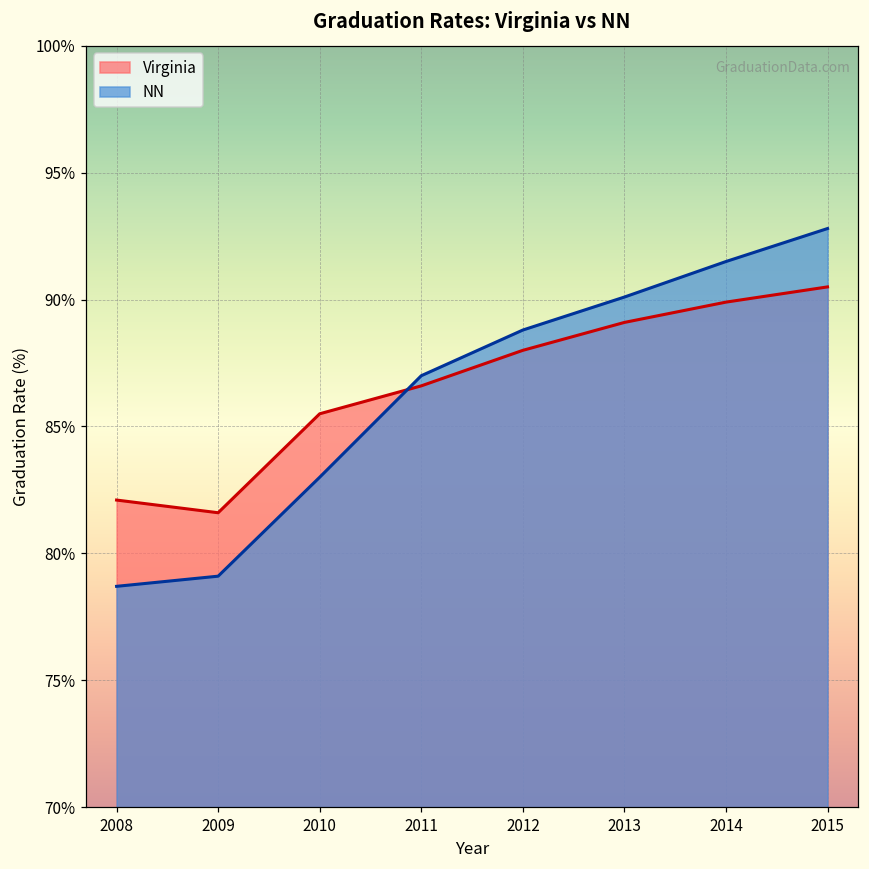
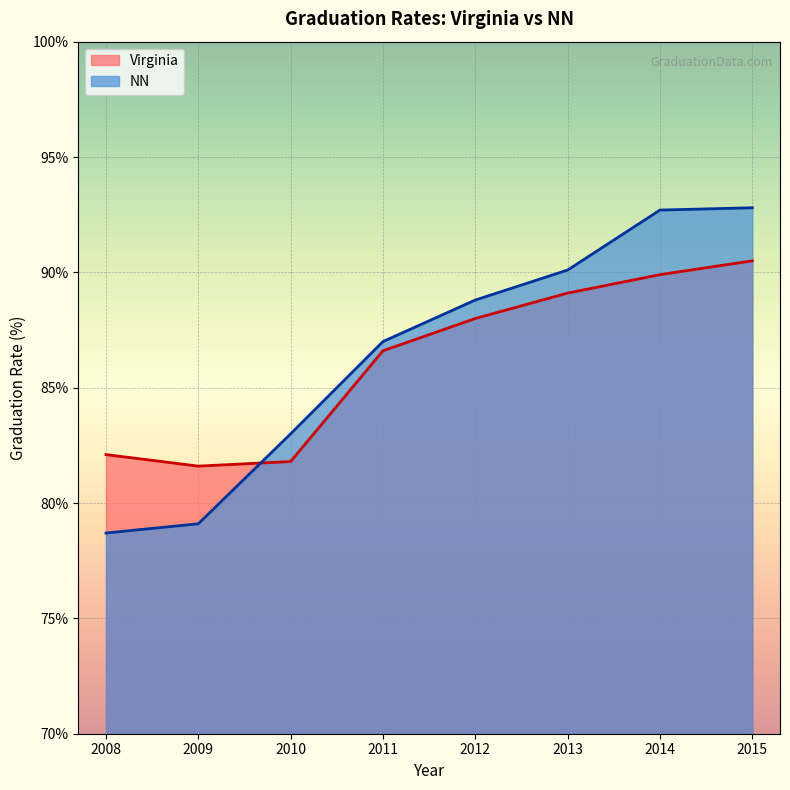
  {
    "Virginia": {
      "2008": "82.1%",
      "2009": "81.6%",
-     "2010": "85.5%",
+     "2010": "81.8%",
      "2011": "86.6%",
      "2012": "88.0%",
      "2013": "89.1%",
      "2014": "89.9%",
      "2015": "90.5%"
    },
    "NN": {
      "2008": "78.7%",
      "2009": "79.1%",
      "2010": "83.0%",
      "2011": "87.0%",
      "2012": "88.8%",
      "2013": "90.1%",
-     "2014": "91.5%",
+     "2014": "92.7%",
      "2015": "92.8%"
    }
  }
